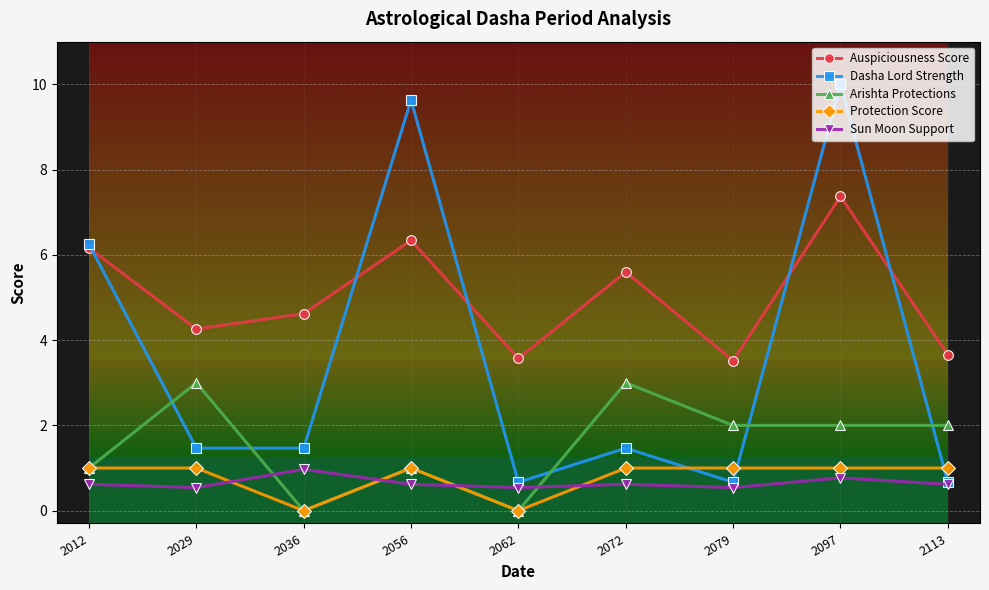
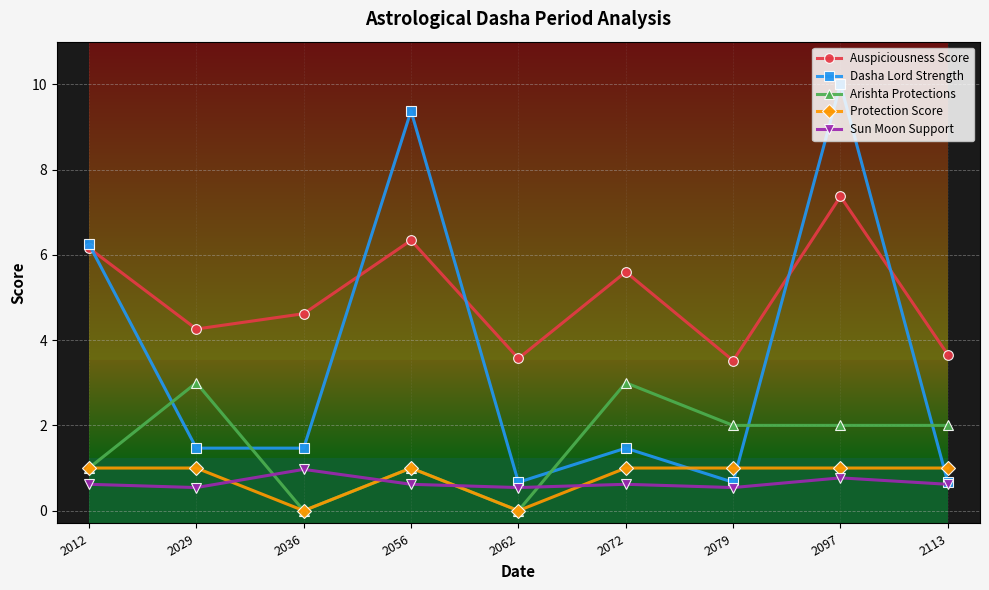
  {
    "Auspiciousness Score": {
      "2012": 6.2,
      "2029": 4.3,
      "2036": 4.6,
      "2056": 6.3,
      "2062": 3.6,
      "2072": 5.6,
      "2079": 3.5,
      "2097": 7.4,
      "2113": 3.7
    },
    "Dasha Lord Strength": {
      "2012": 6.3,
      "2029": 1.5,
      "2036": 1.5,
-     "2056": 9.6,
+     "2056": 9.4,
      "2062": 0.7,
      "2072": 1.5,
      "2079": 0.7
    },
    "Arishta Protections": {
      "2029": 3.0,
      "2072": 3.0,
      "2079": 2.0,
      "2097": 2.0,
      "2113": 2.0
    },
    "Protection Score": {
      "2029": 1.0,
      "2072": 1.0,
      "2079": 1.0,
      "2097": 1.0,
      "2113": 1.0
    },
    "Sun Moon Support": {
      "2012": 0.6,
      "2029": 0.5,
      "2036": 1.0,
      "2056": 0.6,
      "2062": 0.5,
      "2072": 0.6,
      "2079": 0.5,
      "2097": 0.8
    }
  }
